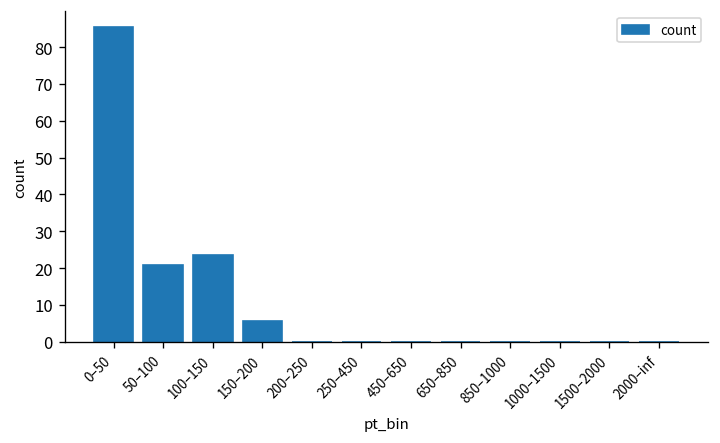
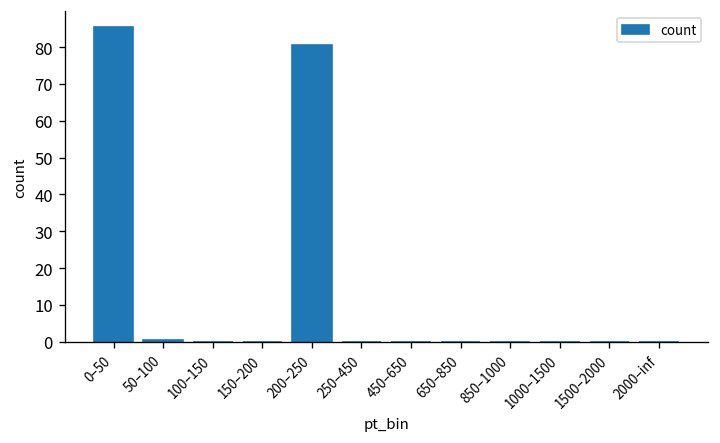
  {
    "0–50": 86,
-   "50–100": 21,
-   "100–150": 24,
-   "150–200": 6,
-   "200–250": 0,
+   "50–100": 0,
+   "100–150": 0,
+   "150–200": 0,
+   "200–250": 81,
    "450–650": 0,
    "650–850": 0,
    "850–1000": 0,
    "1000–1500": 0,
    "1500–2000": 0,
    "2000–inf": 0
  }
